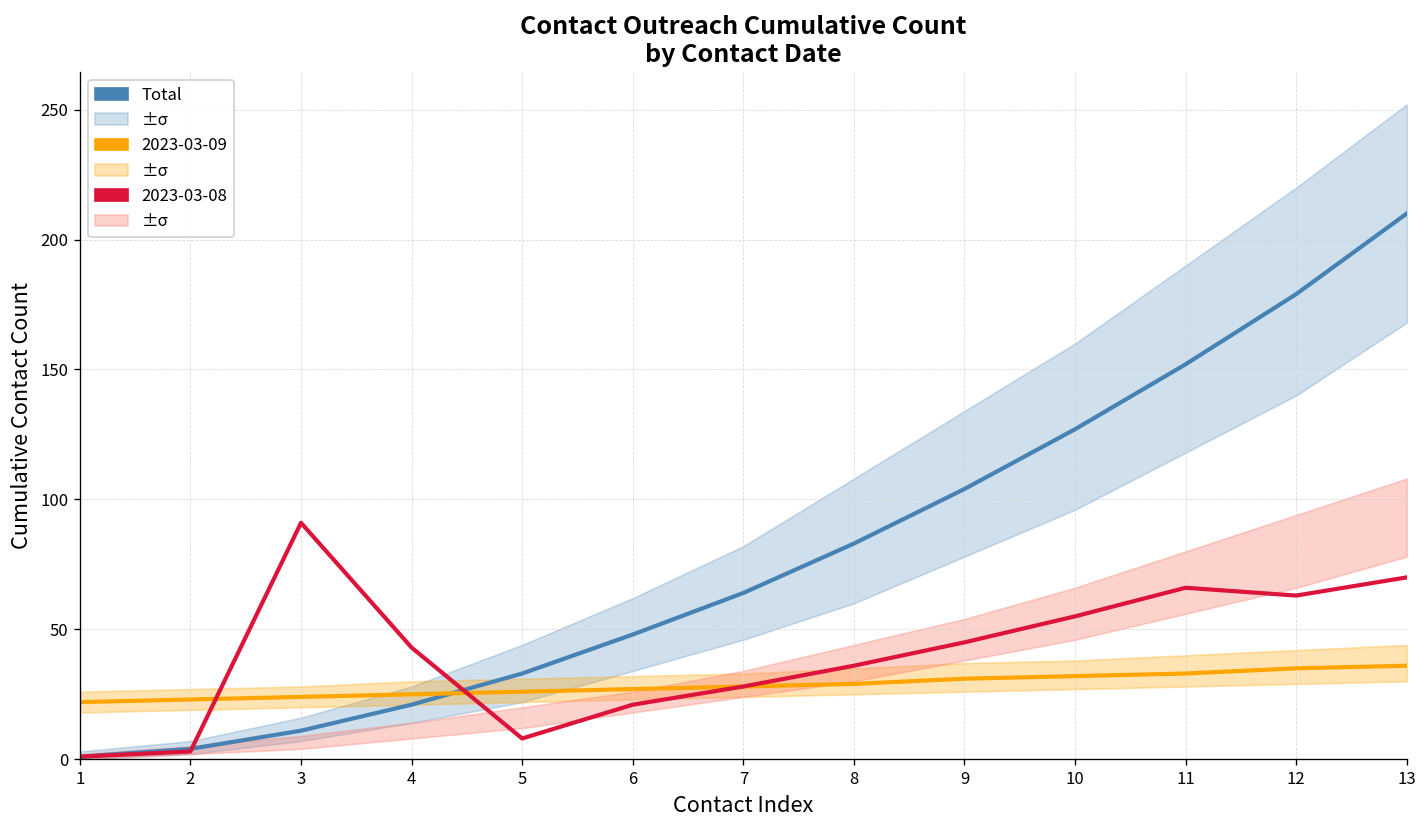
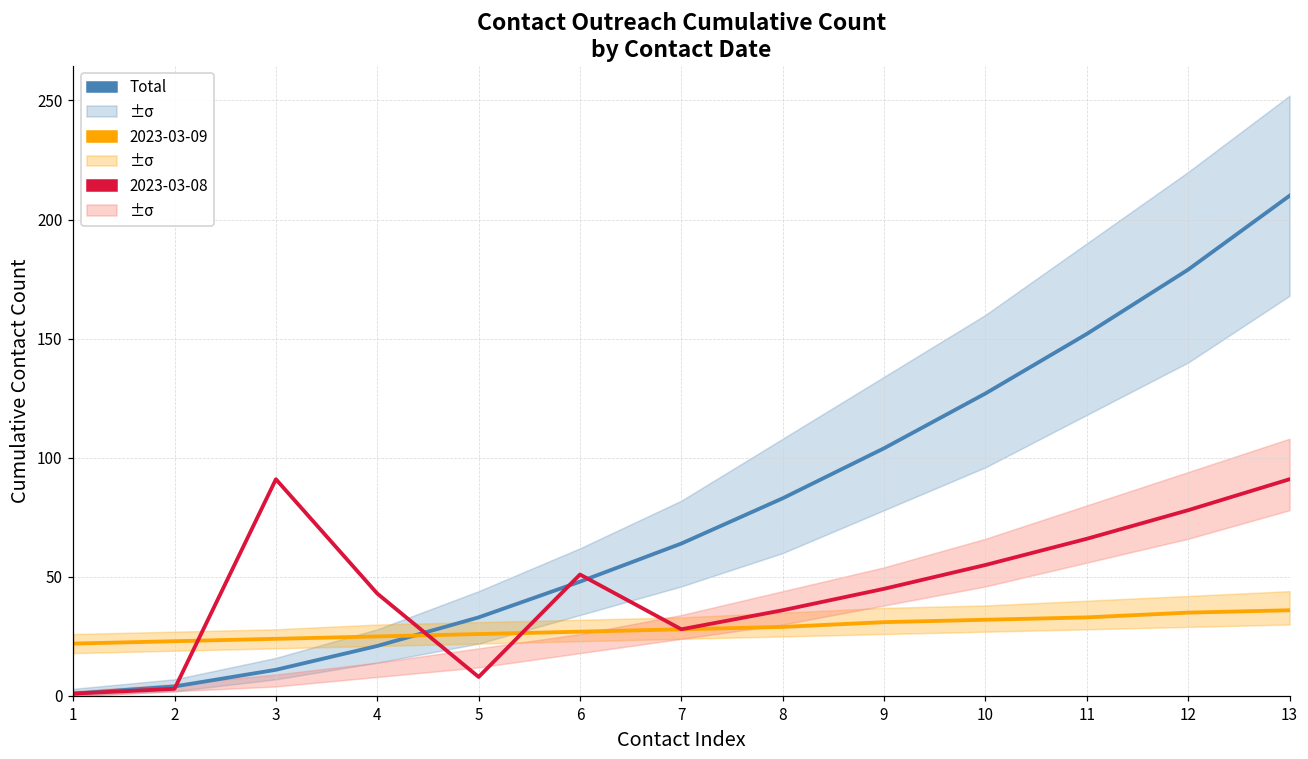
  {
    "2023-03-08": {
      "3": 91,
      "4": 43,
      "5": 8,
-     "6": 21,
+     "6": 51,
      "9": 45,
      "10": 55,
      "11": 66,
-     "12": 63,
-     "13": 70
+     "12": 78,
+     "13": 91
    }
  }
